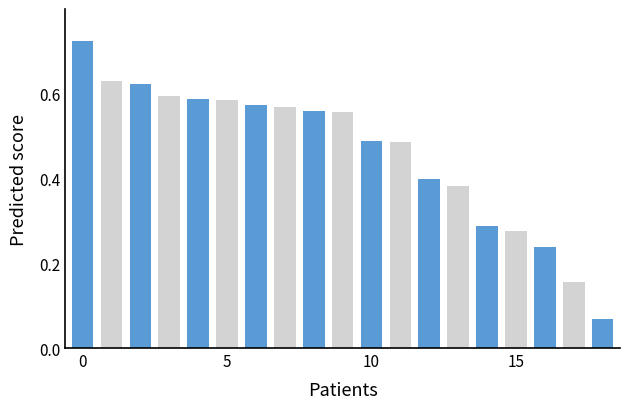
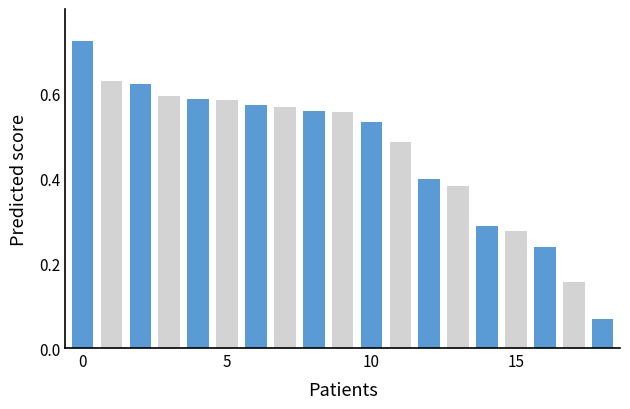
  {
    "0": 0.72,
    "5": 0.58,
-   "10": 0.49,
+   "10": 0.53,
    "15": 0.28
  }
